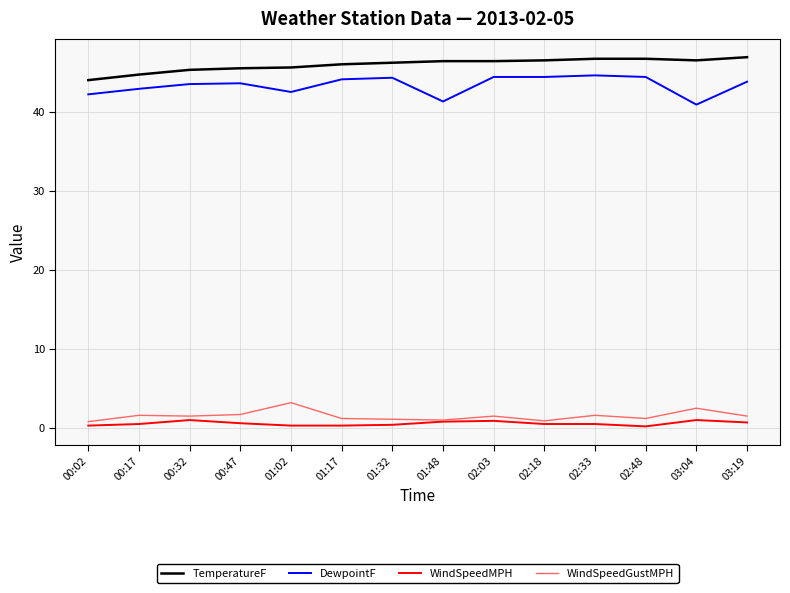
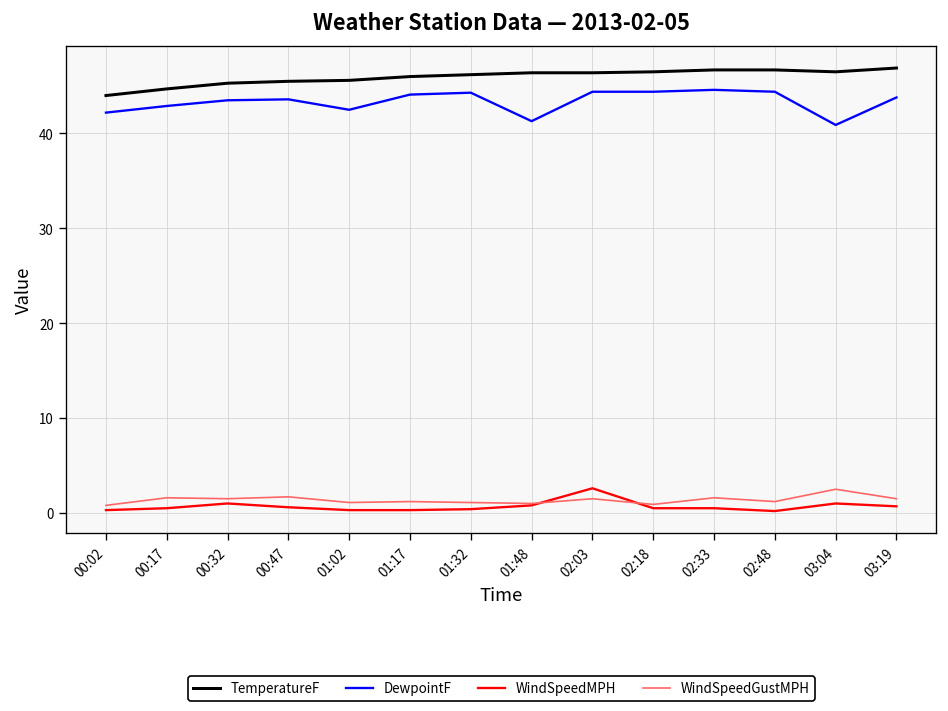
  {
    "TemperatureF": {
      "00:02": 44,
      "00:17": 45,
      "00:32": 45,
      "00:47": 46,
      "01:02": 46,
      "01:17": 46,
      "01:32": 46,
      "01:48": 46,
      "02:03": 46,
      "02:18": 47,
      "02:33": 47,
      "02:48": 47,
      "03:04": 47,
      "03:19": 47
    },
    "DewpointF": {
      "00:02": 42,
      "00:17": 43,
      "00:32": 44,
      "00:47": 44,
      "01:02": 43,
      "01:17": 44,
      "01:32": 44,
      "01:48": 41,
      "02:03": 44,
      "02:18": 44,
      "02:33": 45,
      "02:48": 44,
      "03:04": 41,
      "03:19": 44
    },
    "WindSpeedMPH": {
      "00:02": 0,
      "00:17": 1,
      "00:32": 1,
      "00:47": 1,
      "01:02": 0,
      "01:17": 0,
      "01:32": 0,
-     "02:03": 1,
+     "02:03": 3,
      "02:18": 1,
      "02:33": 1,
      "02:48": 0,
      "03:04": 1,
      "03:19": 1
    },
    "WindSpeedGustMPH": {
      "00:02": 1,
      "00:17": 2,
      "00:32": 2,
      "00:47": 2,
-     "01:02": 3,
+     "01:02": 1,
      "01:17": 1,
      "01:32": 1,
      "02:03": 2,
      "02:18": 1,
      "02:33": 2,
      "02:48": 1,
      "03:04": 3,
      "03:19": 2
    }
  }
